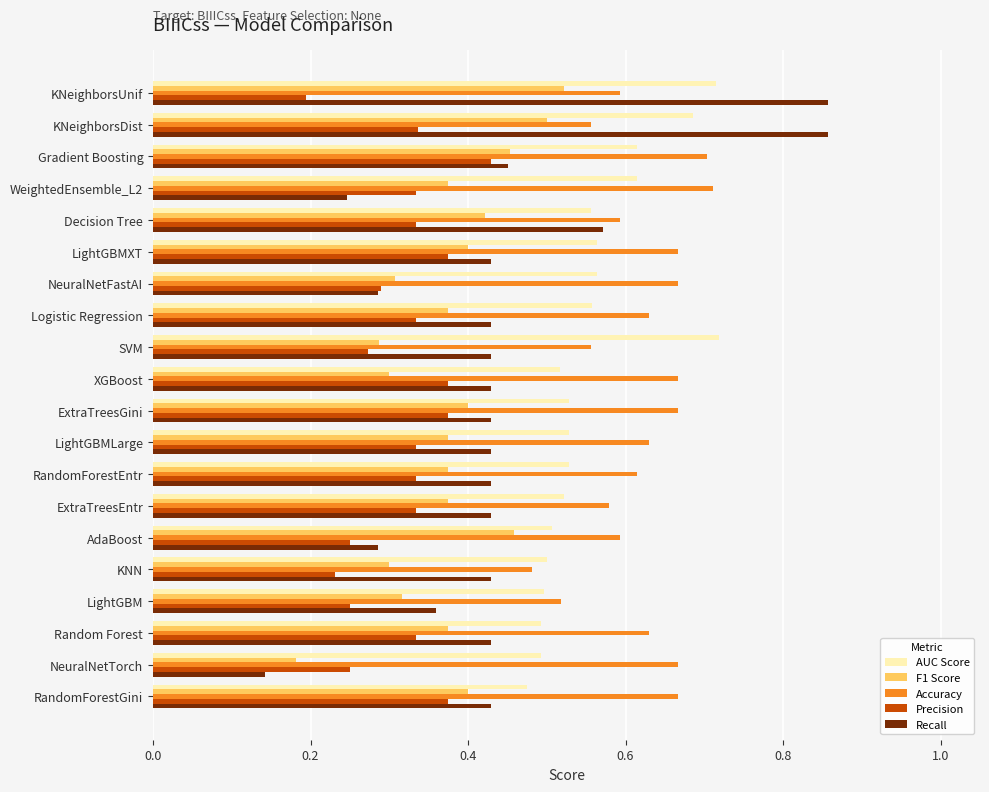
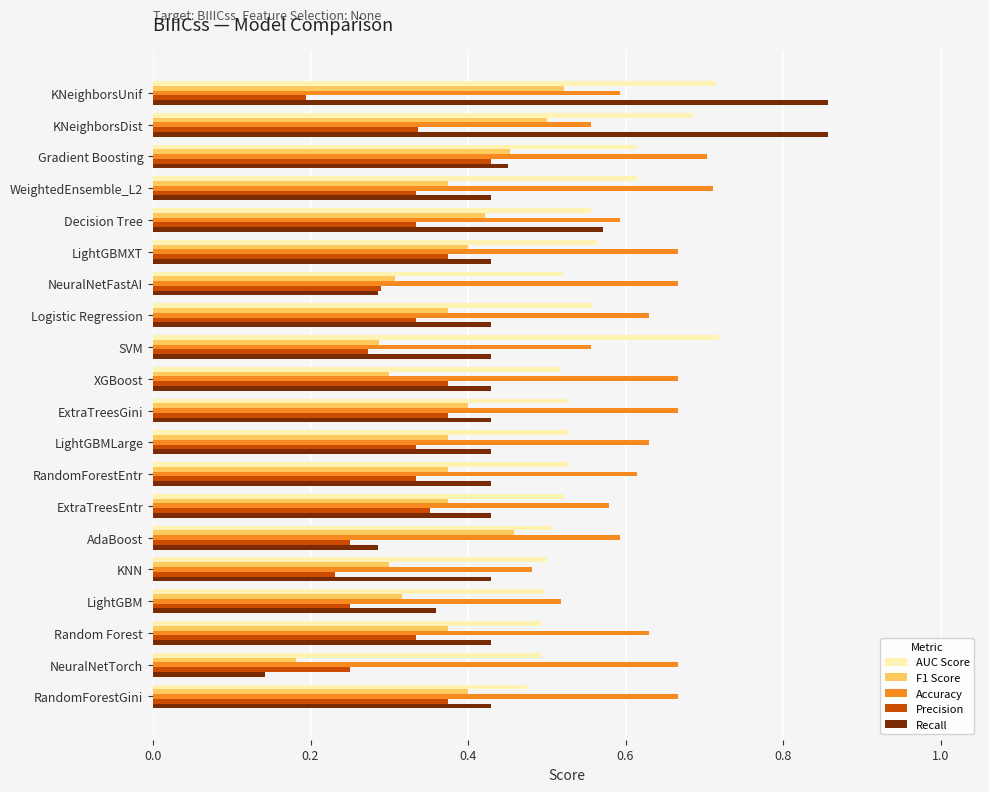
  {
    "AUC Score": {
      "KNeighborsUnif": 0.71,
      "KNeighborsDist": 0.69,
      "Gradient Boosting": 0.61,
      "WeightedEnsemble_L2": 0.61,
      "Decision Tree": 0.56,
      "LightGBMXT": 0.56,
-     "NeuralNetFastAI": 0.56,
+     "NeuralNetFastAI": 0.52,
      "Logistic Regression": 0.56,
      "SVM": 0.72,
      "XGBoost": 0.52,
      "ExtraTreesGini": 0.53,
      "LightGBMLarge": 0.53,
      "RandomForestEntr": 0.53,
      "ExtraTreesEntr": 0.52,
      "AdaBoost": 0.51,
      "KNN": 0.50,
      "LightGBM": 0.50,
      "Random Forest": 0.49,
      "NeuralNetTorch": 0.49,
      "RandomForestGini": 0.48
    },
    "F1 Score": {
      "KNeighborsUnif": 0.52,
      "KNeighborsDist": 0.50,
      "Gradient Boosting": 0.45,
      "WeightedEnsemble_L2": 0.38,
      "Decision Tree": 0.42,
      "LightGBMXT": 0.40,
      "NeuralNetFastAI": 0.31,
      "Logistic Regression": 0.38,
      "SVM": 0.29,
      "XGBoost": 0.30,
      "ExtraTreesGini": 0.40,
      "LightGBMLarge": 0.38,
      "RandomForestEntr": 0.38,
      "ExtraTreesEntr": 0.38,
      "AdaBoost": 0.46,
      "KNN": 0.30,
      "LightGBM": 0.32,
      "Random Forest": 0.38,
      "NeuralNetTorch": 0.18,
      "RandomForestGini": 0.40
    },
    "Accuracy": {
      "KNeighborsUnif": 0.59,
      "KNeighborsDist": 0.56,
      "Gradient Boosting": 0.70,
      "WeightedEnsemble_L2": 0.71,
      "Decision Tree": 0.59,
      "LightGBMXT": 0.67,
      "NeuralNetFastAI": 0.67,
      "Logistic Regression": 0.63,
      "SVM": 0.56,
      "XGBoost": 0.67,
      "ExtraTreesGini": 0.67,
      "LightGBMLarge": 0.63,
      "RandomForestEntr": 0.61,
      "ExtraTreesEntr": 0.58,
      "AdaBoost": 0.59,
      "KNN": 0.48,
      "LightGBM": 0.52,
      "Random Forest": 0.63,
      "NeuralNetTorch": 0.67,
      "RandomForestGini": 0.67
    },
    "Precision": {
      "KNeighborsUnif": 0.19,
      "KNeighborsDist": 0.34,
      "Gradient Boosting": 0.43,
      "WeightedEnsemble_L2": 0.33,
      "Decision Tree": 0.33,
      "LightGBMXT": 0.38,
      "NeuralNetFastAI": 0.29,
      "Logistic Regression": 0.33,
      "SVM": 0.27,
      "XGBoost": 0.38,
      "ExtraTreesGini": 0.38,
      "LightGBMLarge": 0.33,
      "RandomForestEntr": 0.33,
-     "ExtraTreesEntr": 0.33,
+     "ExtraTreesEntr": 0.35,
      "AdaBoost": 0.25,
      "KNN": 0.23,
      "LightGBM": 0.25,
      "Random Forest": 0.33,
      "NeuralNetTorch": 0.25,
      "RandomForestGini": 0.38
    },
    "Recall": {
      "KNeighborsUnif": 0.86,
      "KNeighborsDist": 0.86,
      "Gradient Boosting": 0.45,
-     "WeightedEnsemble_L2": 0.25,
+     "WeightedEnsemble_L2": 0.43,
      "Decision Tree": 0.57,
      "LightGBMXT": 0.43,
      "NeuralNetFastAI": 0.29,
      "Logistic Regression": 0.43,
      "SVM": 0.43,
      "XGBoost": 0.43,
      "ExtraTreesGini": 0.43,
      "LightGBMLarge": 0.43,
      "RandomForestEntr": 0.43,
      "ExtraTreesEntr": 0.43,
      "AdaBoost": 0.29,
      "KNN": 0.43,
      "LightGBM": 0.36,
      "Random Forest": 0.43,
      "NeuralNetTorch": 0.14,
      "RandomForestGini": 0.43
    }
  }
